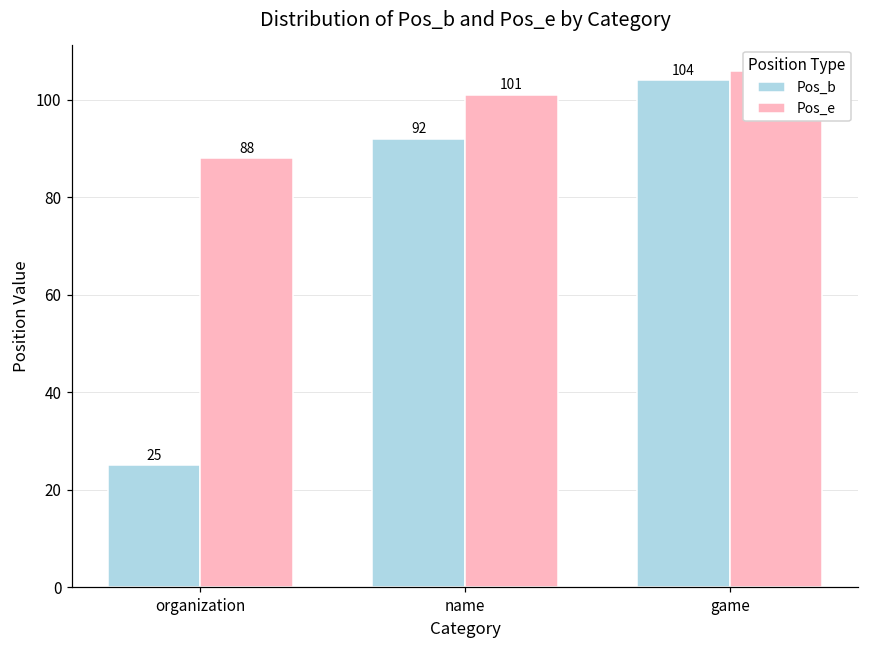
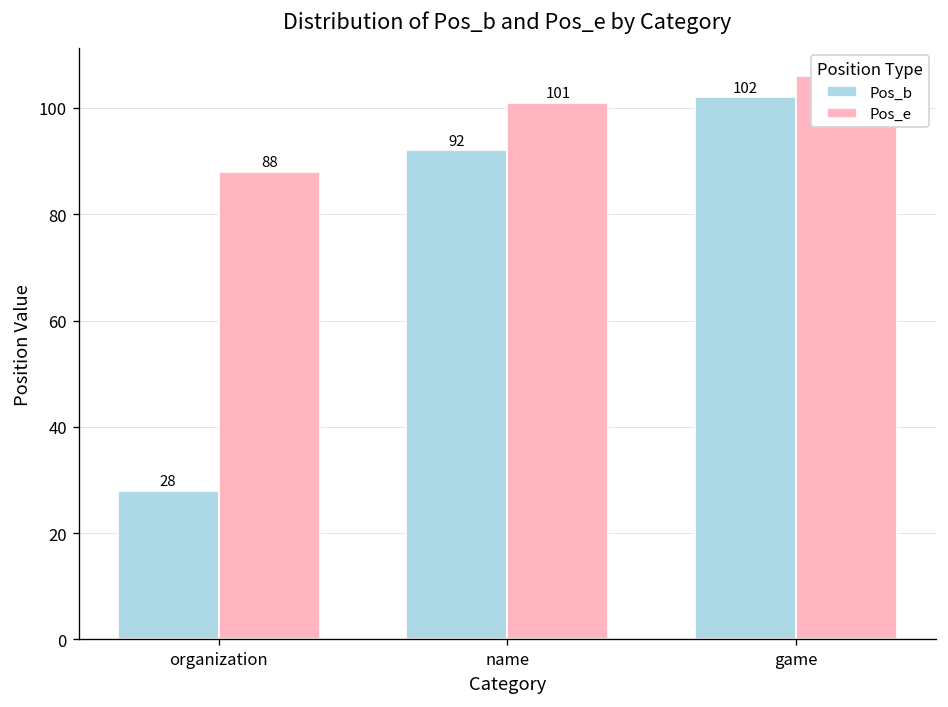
  {
    "Pos_b": {
-     "organization": 25,
+     "organization": 28,
      "name": 92,
-     "game": 104
+     "game": 102
    },
    "Pos_e": {
      "organization": 88,
      "name": 101
    }
  }
